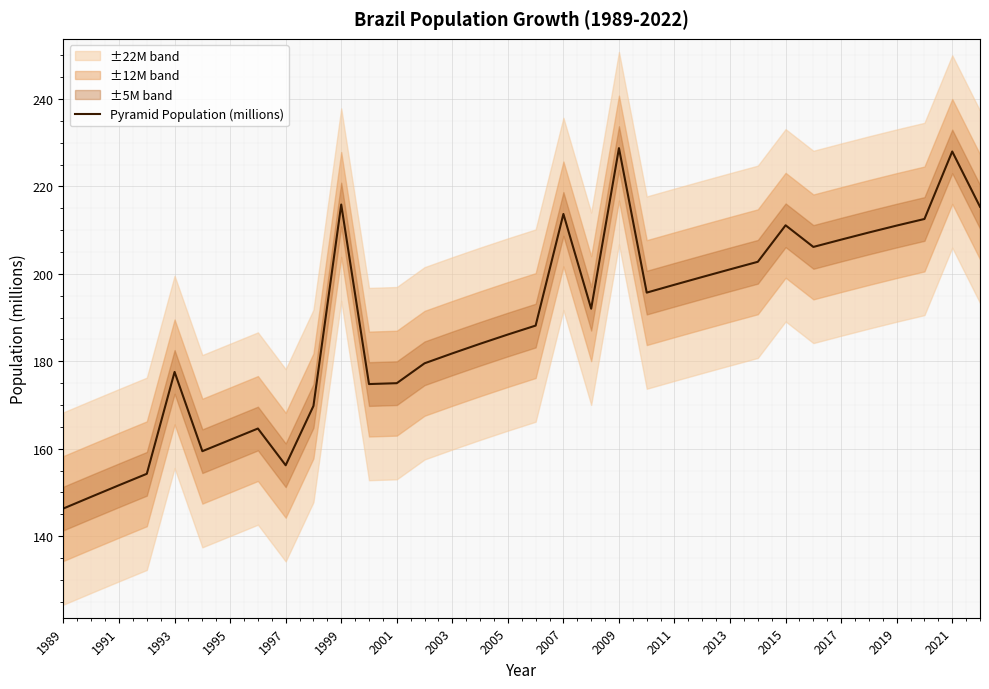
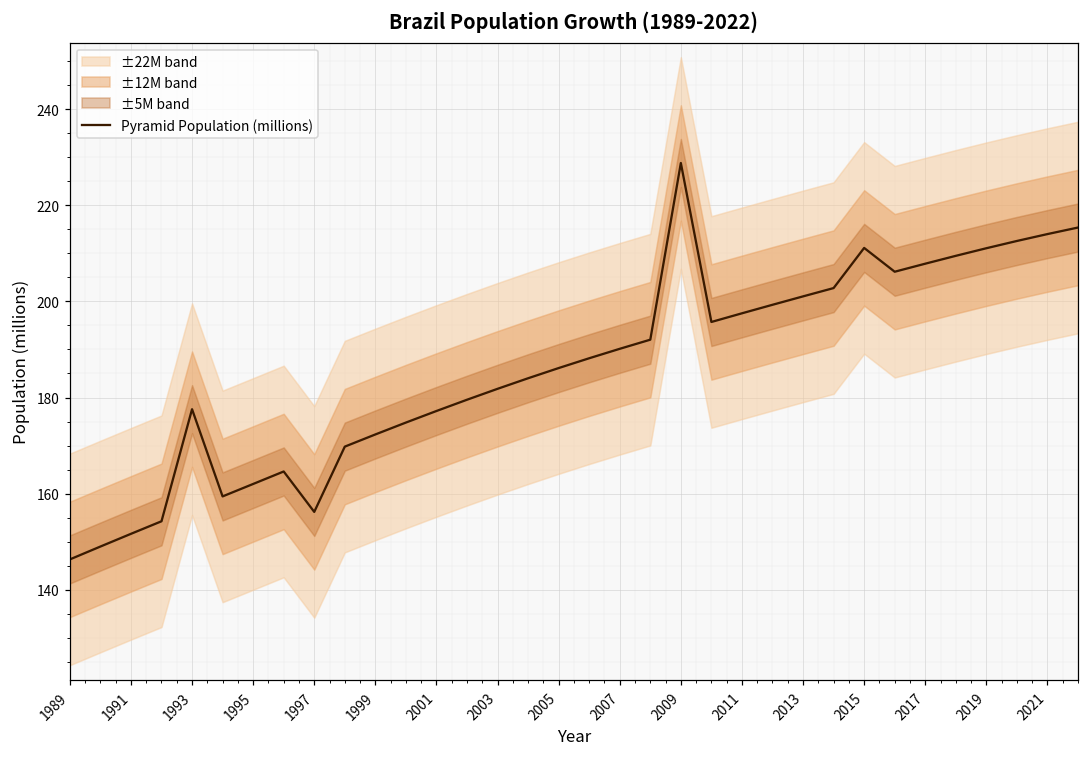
  {
    "Pyramid Population (millions)": {
      "1989": 146,
      "1991": 152,
      "1993": 178,
      "1995": 162,
      "1997": 156,
-     "1999": 216,
-     "2001": 175,
+     "1999": 172,
+     "2001": 177,
      "2003": 182,
      "2005": 186,
-     "2007": 214,
+     "2007": 190,
      "2009": 229,
      "2011": 198,
      "2013": 201,
      "2015": 211,
      "2017": 208,
      "2019": 211,
-     "2021": 228
+     "2021": 214
    }
  }
